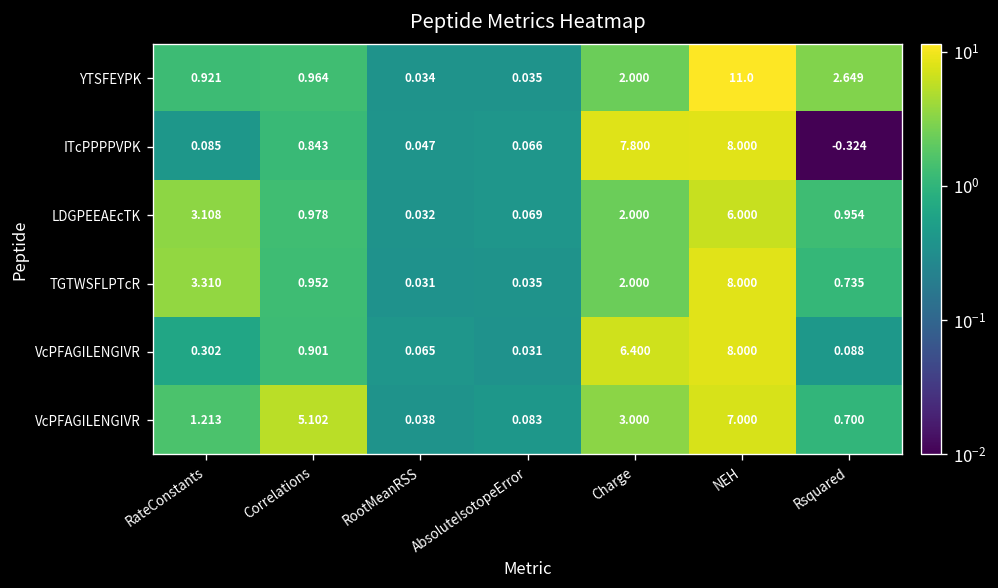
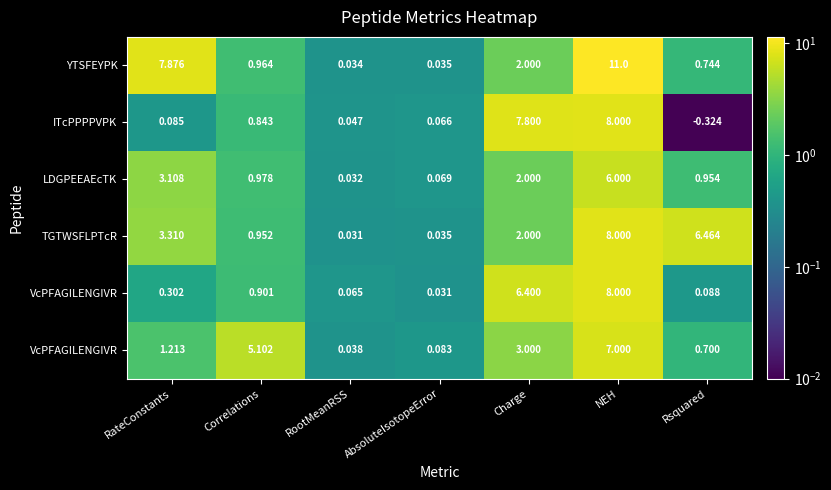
  {
    "YTSFEYPK": {
-     "RateConstants": 0.921,
+     "RateConstants": 7.876,
      "Correlations": 0.964,
      "RootMeanRSS": 0.034,
      "AbsoluteIsotopeError": 0.035,
      "Charge": 2.000,
      "NEH": 11.0,
-     "Rsquared": 2.649
+     "Rsquared": 0.744
    },
    "ITcPPPPVPK": {
      "RateConstants": 0.085,
      "Correlations": 0.843,
      "RootMeanRSS": 0.047,
      "AbsoluteIsotopeError": 0.066,
      "Charge": 7.800,
      "NEH": 8.000,
      "Rsquared": -0.324
    },
    "LDGPEEAEcTK": {
      "RateConstants": 3.108,
      "Correlations": 0.978,
      "RootMeanRSS": 0.032,
      "AbsoluteIsotopeError": 0.069,
      "Charge": 2.000,
      "NEH": 6.000,
      "Rsquared": 0.954
    },
    "TGTWSFLPTcR": {
      "RateConstants": 3.310,
      "Correlations": 0.952,
      "RootMeanRSS": 0.031,
      "AbsoluteIsotopeError": 0.035,
      "Charge": 2.000,
      "NEH": 8.000,
-     "Rsquared": 0.735
+     "Rsquared": 6.464
    }
  }
